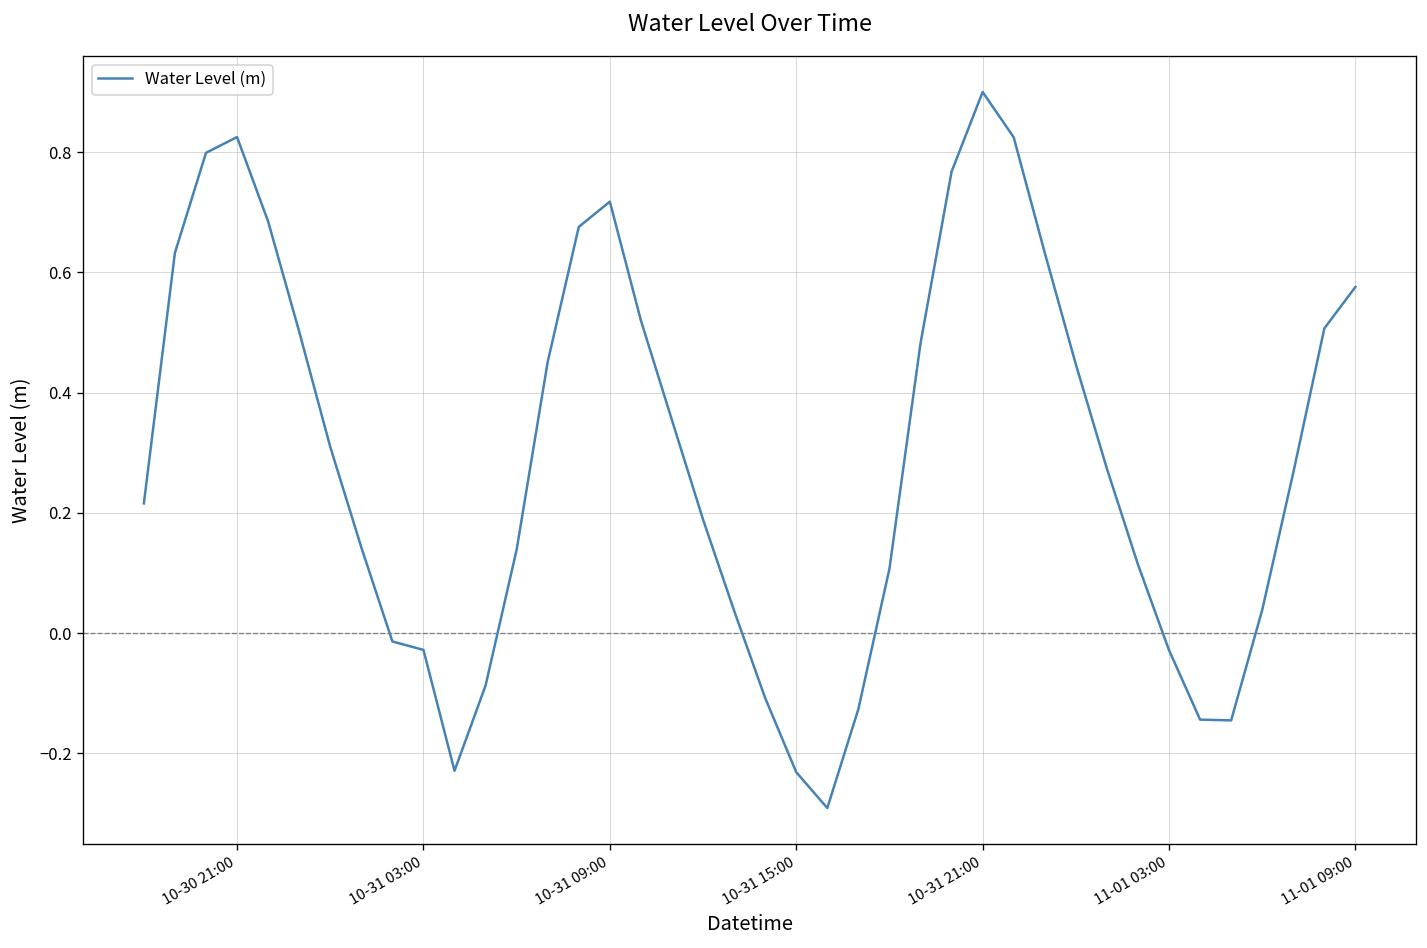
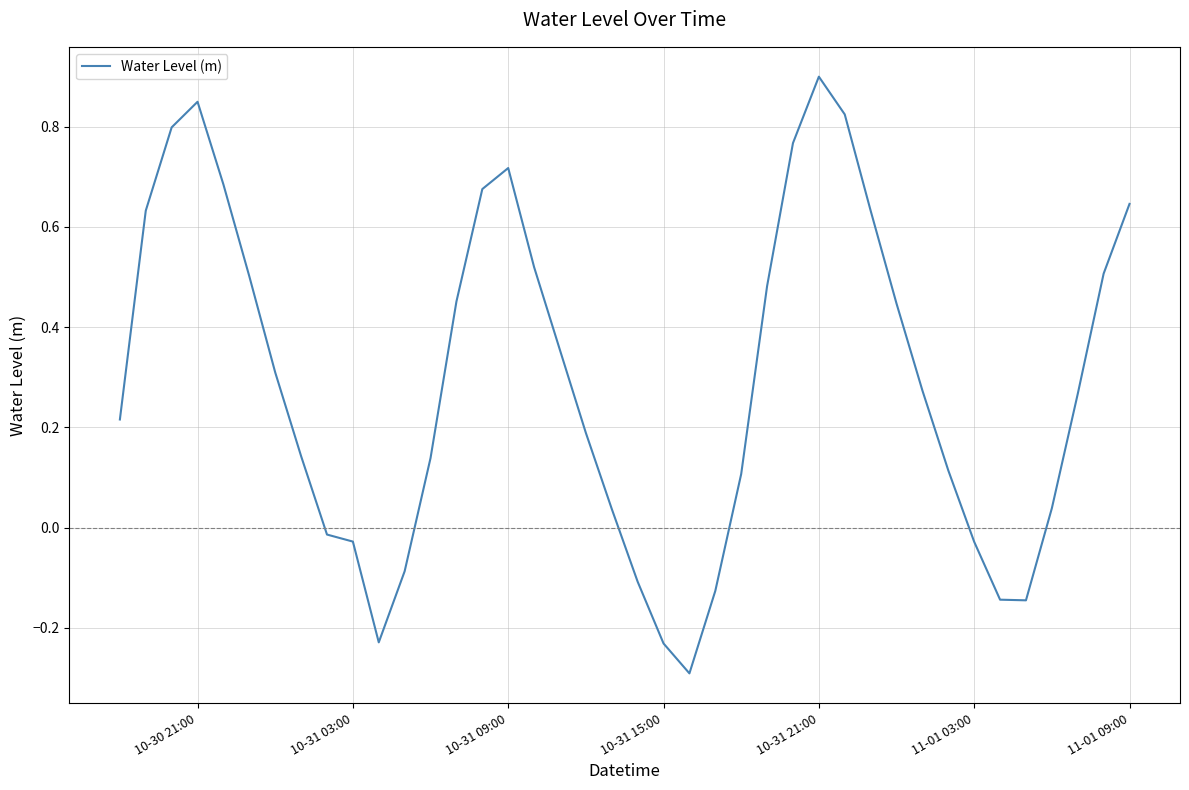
  {
-   "10-30 21:00": 0.83,
+   "10-30 21:00": 0.85,
    "10-31 03:00": -0.03,
    "10-31 09:00": 0.72,
    "10-31 15:00": -0.23,
    "10-31 21:00": 0.90,
    "11-01 03:00": -0.03,
-   "11-01 09:00": 0.58
+   "11-01 09:00": 0.65
  }
